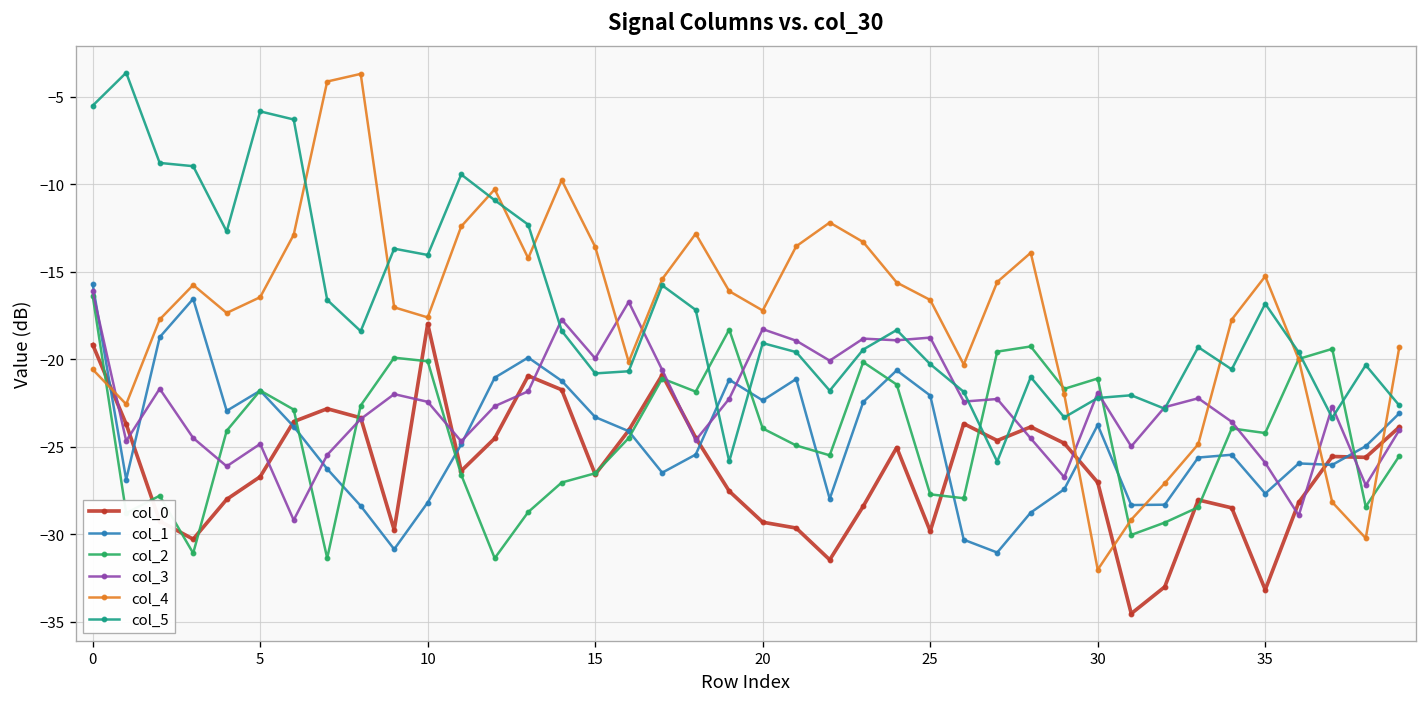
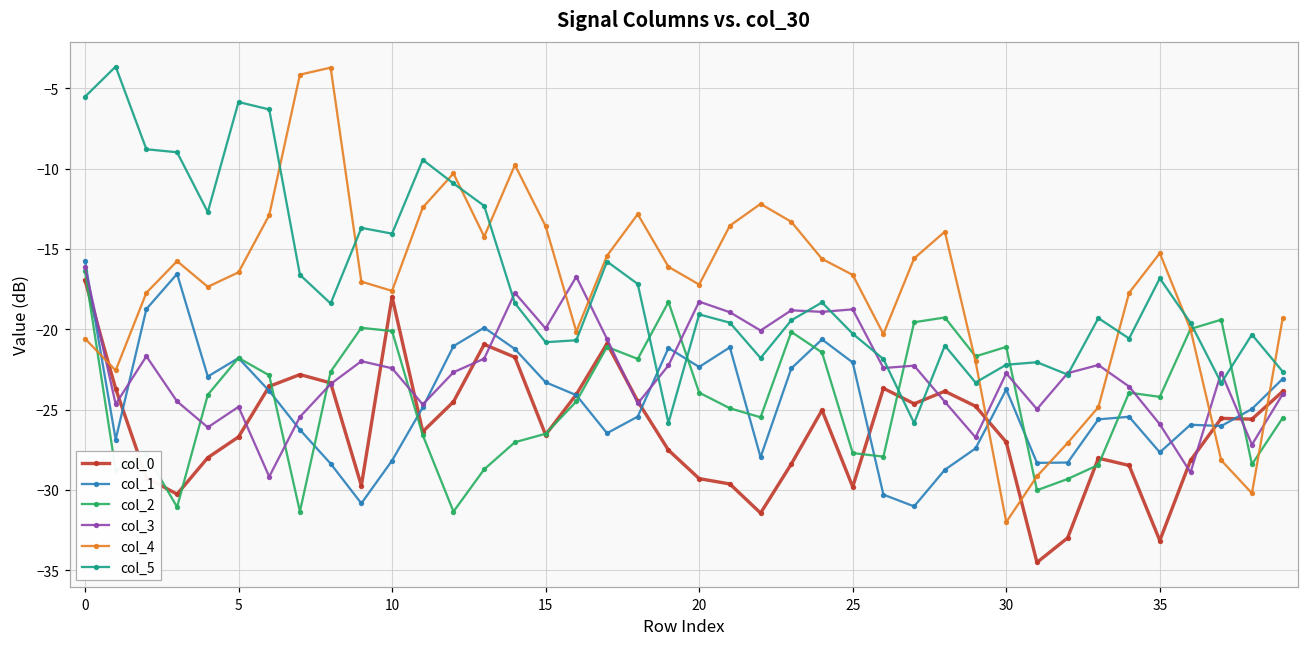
  {
    "col_0": {
-     "0": -19.2,
+     "0": -16.9,
      "5": -26.7,
      "10": -18.0,
      "20": -29.3,
      "25": -29.8,
      "30": -27.0,
      "35": -33.2
    },
    "col_1": {
      "0": -15.7,
      "10": -28.2,
      "15": -23.3,
      "20": -22.3,
      "25": -22.1,
      "30": -23.8,
      "35": -27.7
    },
    "col_3": {
      "0": -16.1,
      "5": -24.8,
      "10": -22.4,
      "15": -20.0,
      "20": -18.3,
      "25": -18.8,
-     "30": -21.9,
+     "30": -22.7,
      "35": -25.9
    },
    "col_4": {
      "0": -20.6,
      "5": -16.5,
      "10": -17.6,
      "15": -13.6,
      "20": -17.2,
      "25": -16.6,
      "30": -32.0,
      "35": -15.3
    }
  }
